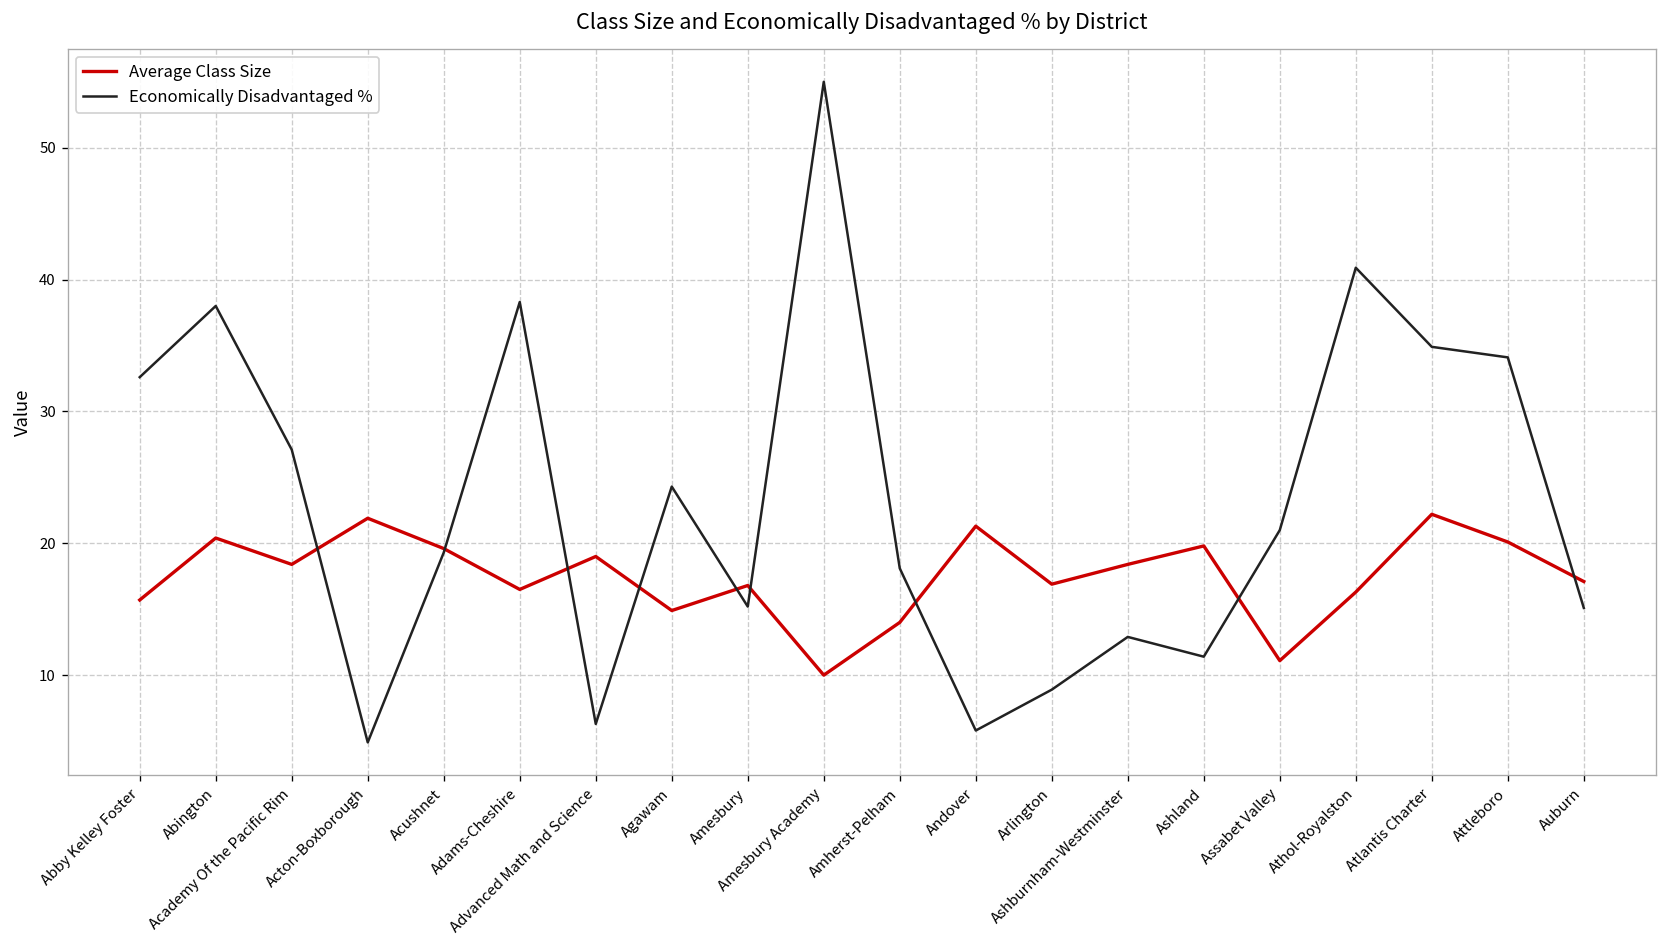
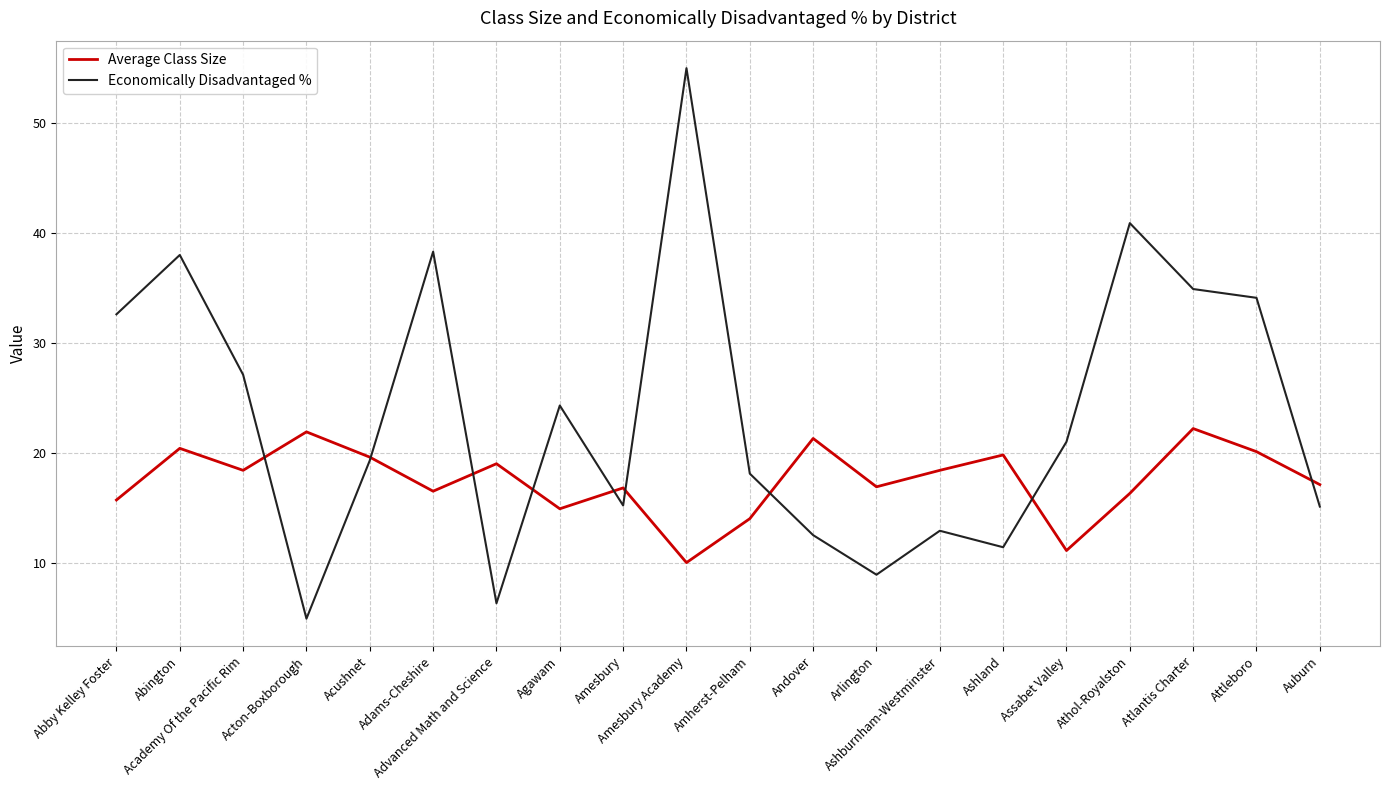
  {
    "Average Class Size": {
      "Abby Kelley Foster": 15.7,
      "Abington": 20.4,
      "Academy Of the Pacific Rim": 18.4,
      "Acton-Boxborough": 21.9,
      "Acushnet": 19.6,
      "Adams-Cheshire": 16.5,
      "Advanced Math and Science": 19.0,
      "Agawam": 14.9,
      "Amesbury": 16.8,
      "Amesbury Academy": 10.0,
      "Amherst-Pelham": 14.0,
      "Andover": 21.3,
      "Arlington": 16.9,
      "Ashburnham-Westminster": 18.4,
      "Ashland": 19.8,
      "Assabet Valley": 11.1,
      "Athol-Royalston": 16.3,
      "Atlantis Charter": 22.2,
      "Attleboro": 20.1,
      "Auburn": 17.1
    },
    "Economically Disadvantaged %": {
      "Abby Kelley Foster": 32.6,
      "Abington": 38.0,
      "Academy Of the Pacific Rim": 27.1,
      "Acton-Boxborough": 4.9,
      "Acushnet": 19.3,
      "Adams-Cheshire": 38.3,
      "Advanced Math and Science": 6.3,
      "Agawam": 24.3,
      "Amesbury": 15.2,
      "Amesbury Academy": 55.0,
      "Amherst-Pelham": 18.1,
-     "Andover": 5.8,
+     "Andover": 12.5,
      "Arlington": 8.9,
      "Ashburnham-Westminster": 12.9,
      "Ashland": 11.4,
      "Assabet Valley": 21.0,
      "Athol-Royalston": 40.9,
      "Atlantis Charter": 34.9,
      "Attleboro": 34.1,
      "Auburn": 15.1
    }
  }
